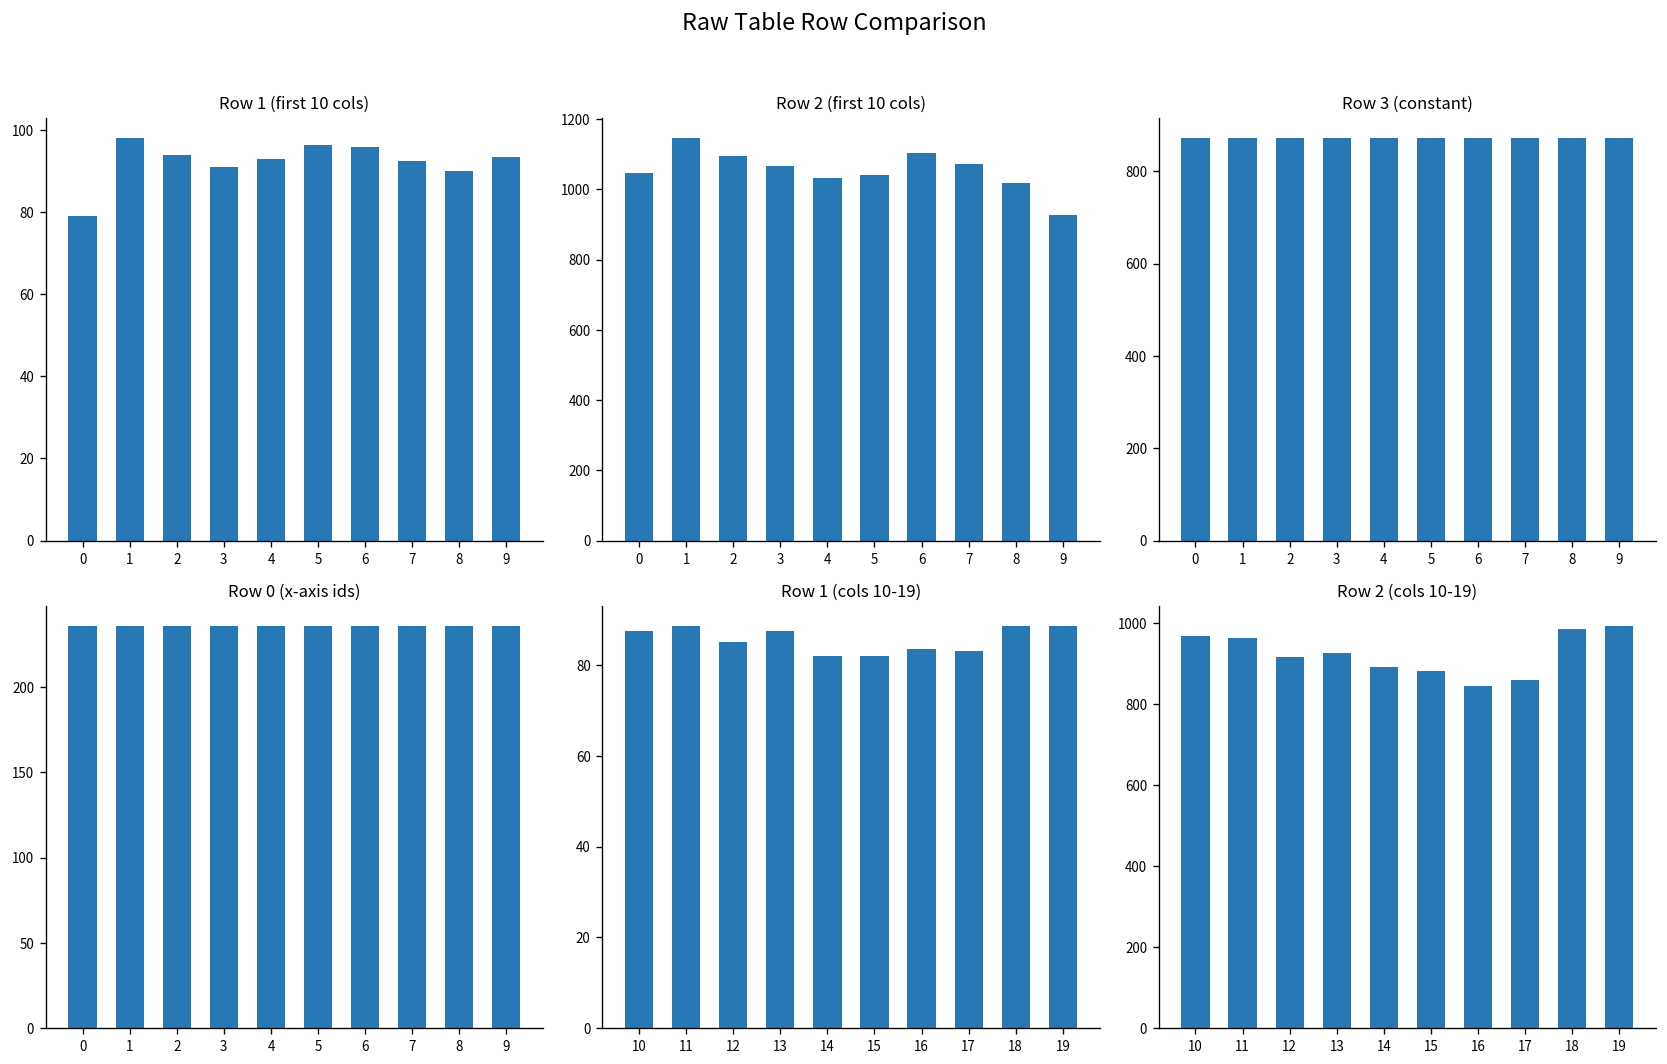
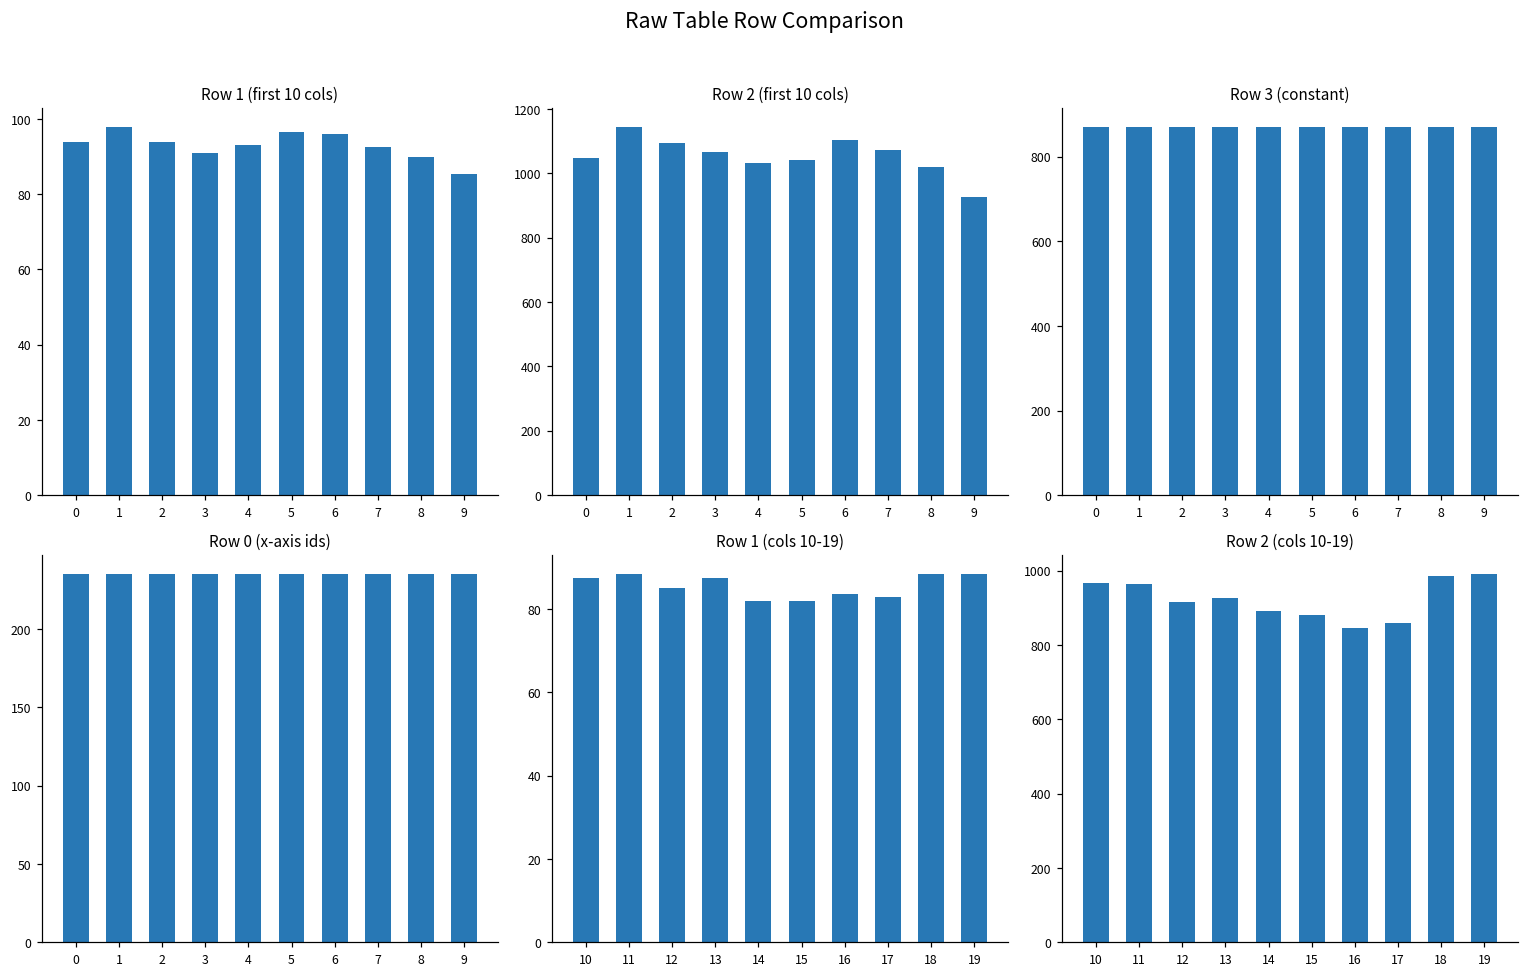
  {
    "Row 1 (first 10 cols)": {
-     "0": 79,
+     "0": 94,
      "1": 98,
      "2": 94,
      "3": 91,
      "4": 93,
      "5": 97,
      "6": 96,
      "7": 93,
      "8": 90,
-     "9": 93
+     "9": 86
    },
    "Row 2 (first 10 cols)": {
      "0": 1050,
      "1": 1150,
      "2": 1090,
      "3": 1070,
      "4": 1030,
      "5": 1040,
      "6": 1100,
      "7": 1070,
      "8": 1020,
      "9": 930
    },
    "Row 3 (constant)": {
      "0": 870,
      "1": 870,
      "2": 870,
      "3": 870,
      "4": 870,
      "5": 870,
      "6": 870,
      "7": 870,
      "8": 870,
      "9": 870
    },
    "Row 0 (x-axis ids)": {
      "0": 235,
      "1": 235,
      "2": 235,
      "3": 235,
      "4": 235,
      "5": 235,
      "6": 235,
      "7": 235,
      "8": 235,
      "9": 235
    },
    "Row 1 (cols 10-19)": {
      "10": 88,
      "11": 89,
      "12": 85,
      "13": 88,
      "14": 82,
      "15": 82,
      "16": 84,
      "17": 83,
      "18": 89,
      "19": 89
    },
    "Row 2 (cols 10-19)": {
      "10": 970,
      "11": 960,
      "12": 920,
      "13": 930,
      "14": 890,
      "15": 880,
      "16": 850,
      "17": 860,
      "18": 990,
      "19": 990
    }
  }
